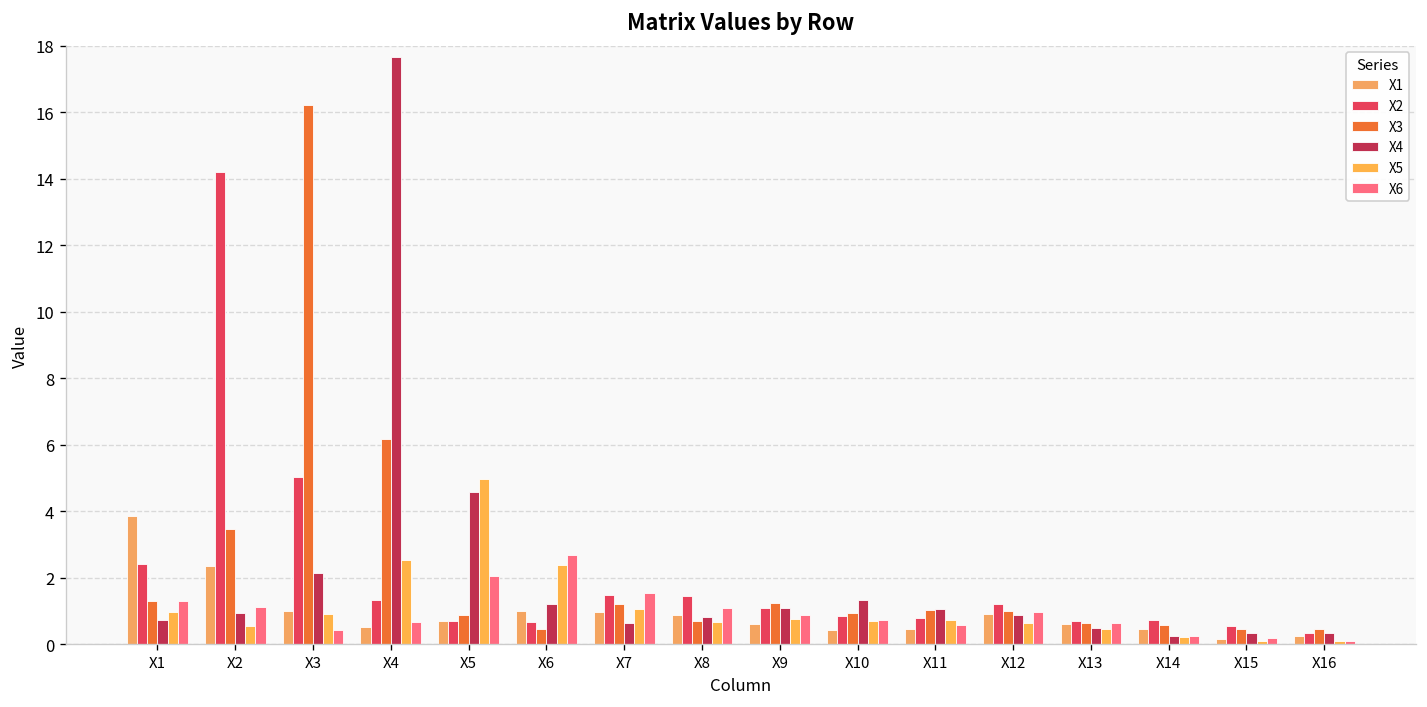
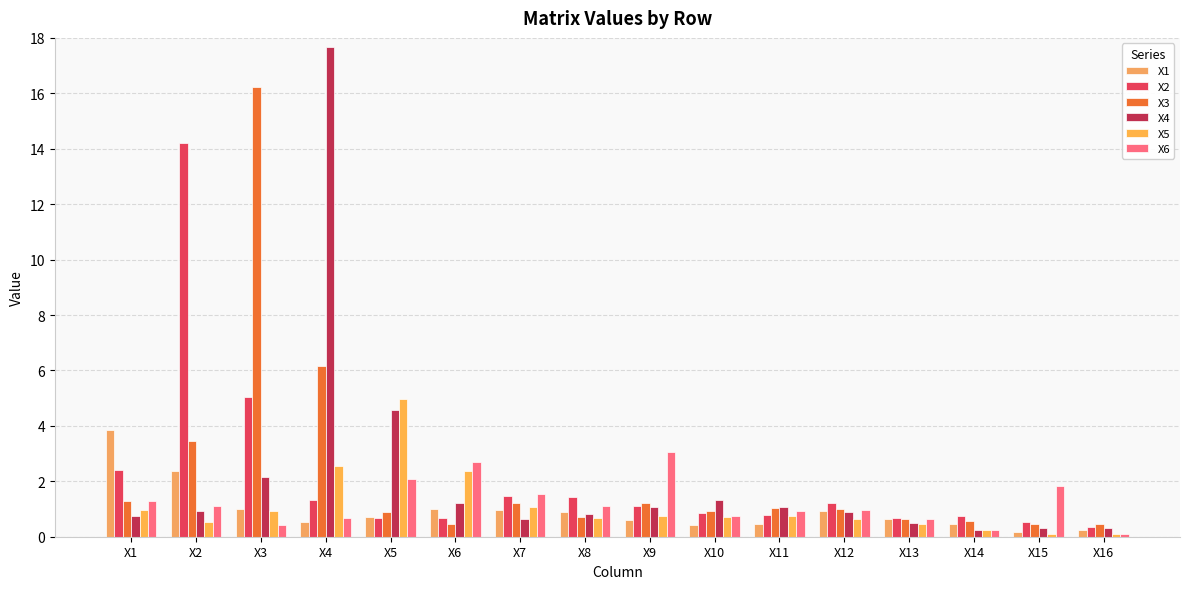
  {
    "X3": {
      "X1": 1.3,
      "X2": 3.5,
      "X3": 16.2,
      "X4": 6.2,
      "X5": 0.9,
      "X6": 0.5,
      "X7": 1.2,
      "X8": 0.7,
      "X9": 1.2,
      "X10": 0.9,
      "X11": 1.0,
      "X12": 1.0,
      "X13": 0.7,
      "X14": 0.6,
      "X15": 0.5,
      "X16": 0.5
    },
    "X6": {
      "X1": 1.3,
      "X2": 1.1,
      "X3": 0.4,
      "X4": 0.7,
      "X5": 2.1,
      "X6": 2.7,
      "X7": 1.6,
      "X8": 1.1,
-     "X9": 0.9,
+     "X9": 3.1,
      "X10": 0.7,
-     "X11": 0.6,
+     "X11": 0.9,
      "X12": 1.0,
      "X13": 0.7,
      "X14": 0.3,
-     "X15": 0.2,
+     "X15": 1.8,
      "X16": 0.1
    }
  }
